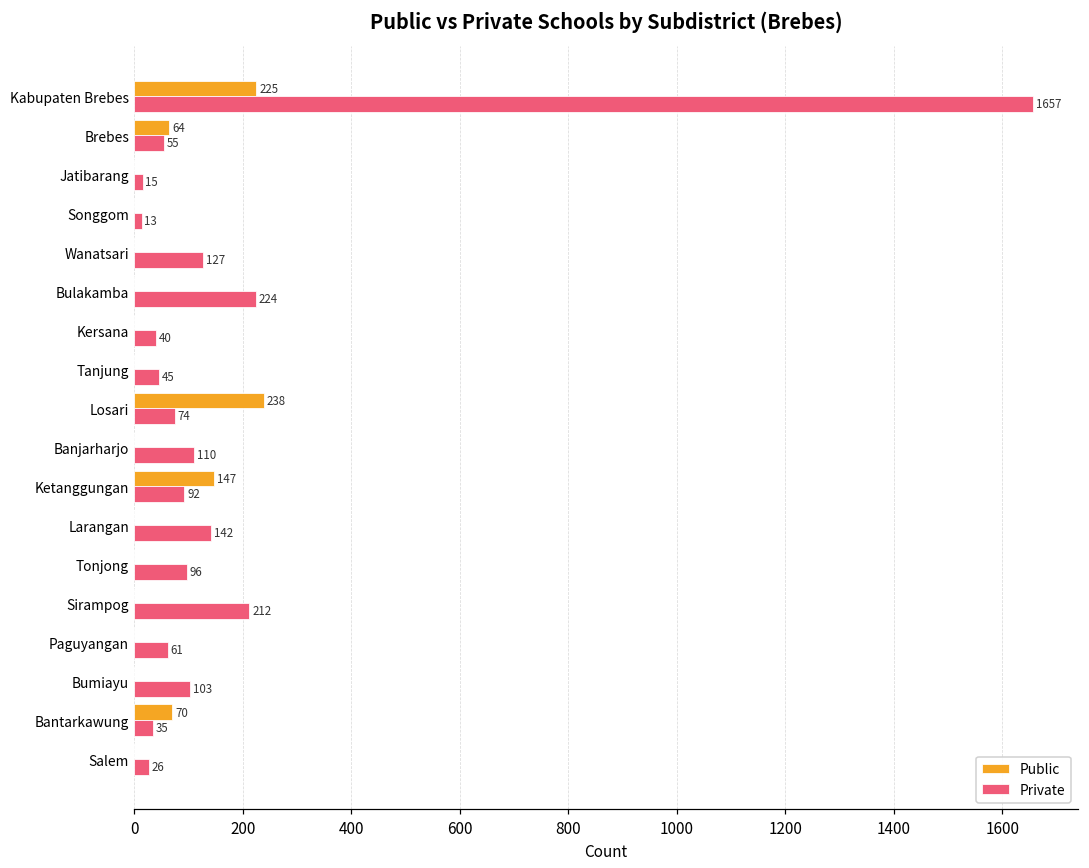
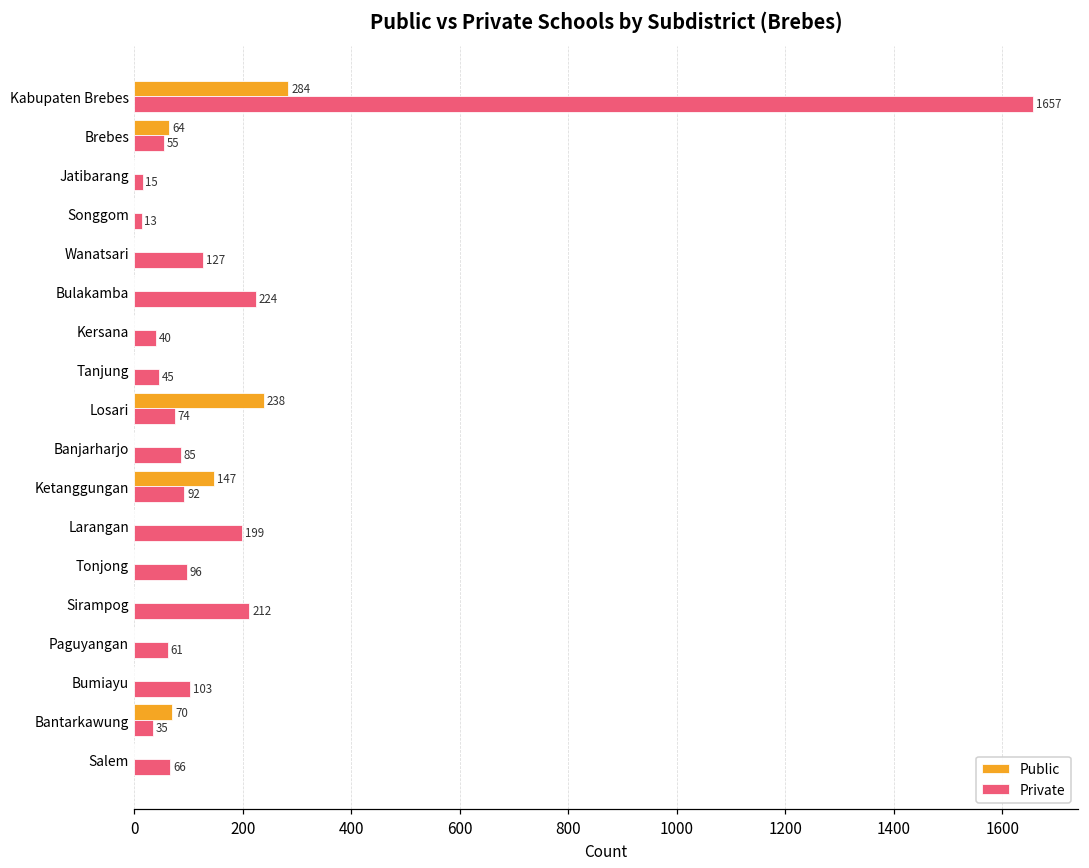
  {
    "Public": {
-     "Kabupaten Brebes": 225,
+     "Kabupaten Brebes": 284,
      "Brebes": 64,
      "Losari": 238,
      "Ketanggungan": 147,
      "Bantarkawung": 70
    },
    "Private": {
      "Kabupaten Brebes": 1657,
      "Brebes": 55,
      "Jatibarang": 15,
      "Songgom": 13,
      "Wanatsari": 127,
      "Bulakamba": 224,
      "Kersana": 40,
      "Tanjung": 45,
      "Losari": 74,
-     "Banjarharjo": 110,
+     "Banjarharjo": 85,
      "Ketanggungan": 92,
-     "Larangan": 142,
+     "Larangan": 199,
      "Tonjong": 96,
      "Sirampog": 212,
      "Paguyangan": 61,
      "Bumiayu": 103,
      "Bantarkawung": 35,
-     "Salem": 26
+     "Salem": 66
    }
  }
